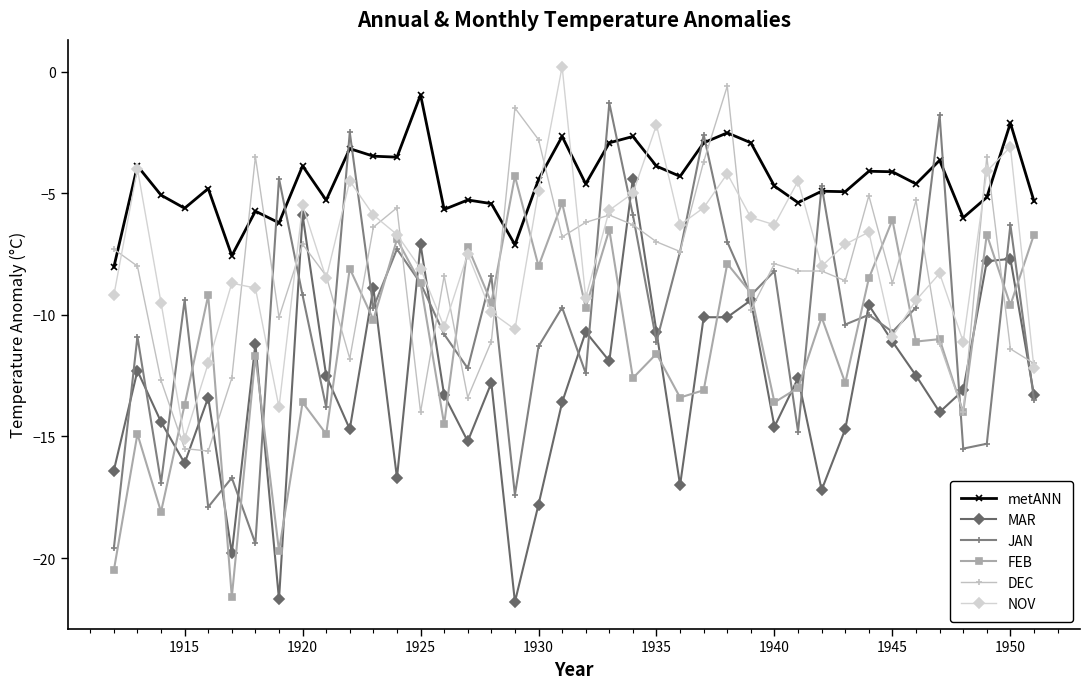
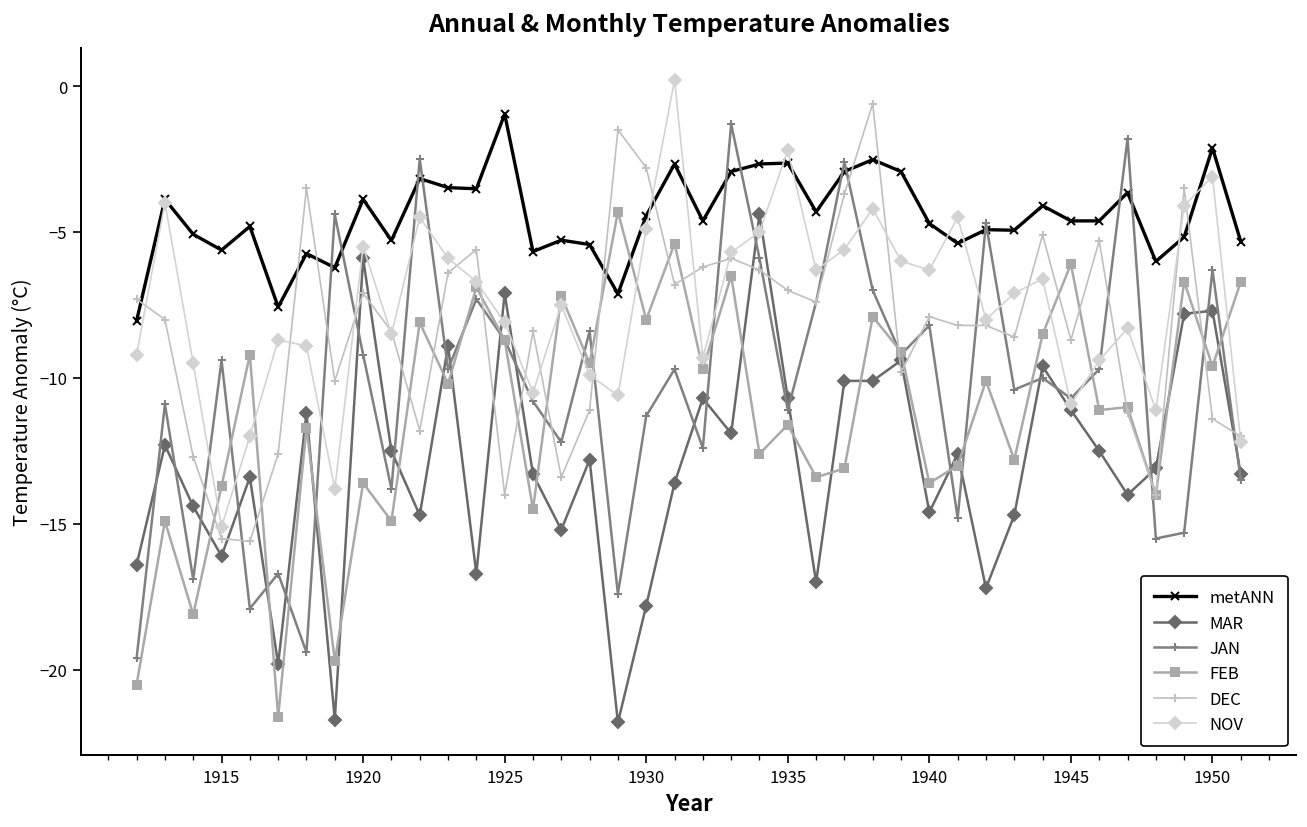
  {
    "metANN": {
      "1915": -5.6,
      "1920": -3.9,
      "1925": -1.0,
      "1930": -4.4,
-     "1935": -3.9,
+     "1935": -2.6,
      "1940": -4.7,
-     "1945": -4.1,
+     "1945": -4.6,
      "1950": -2.1
    }
  }
